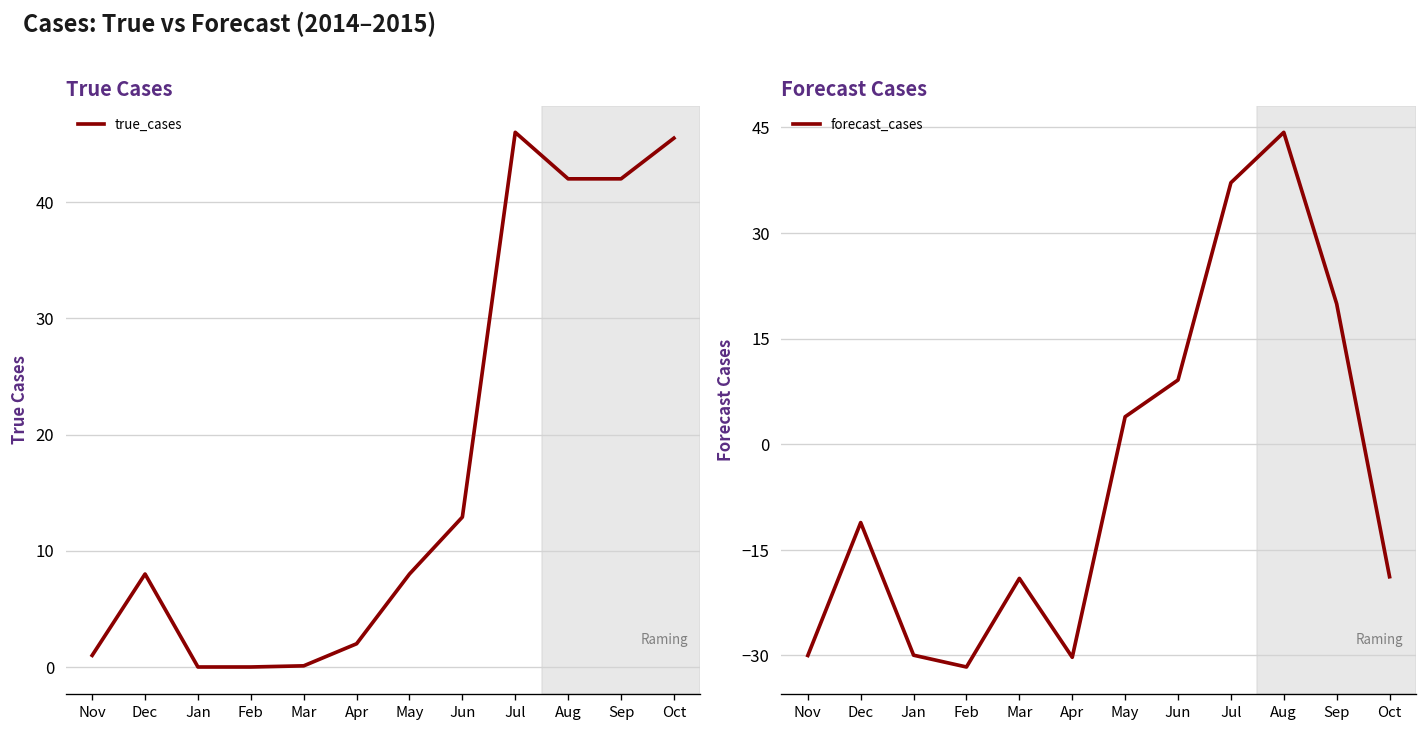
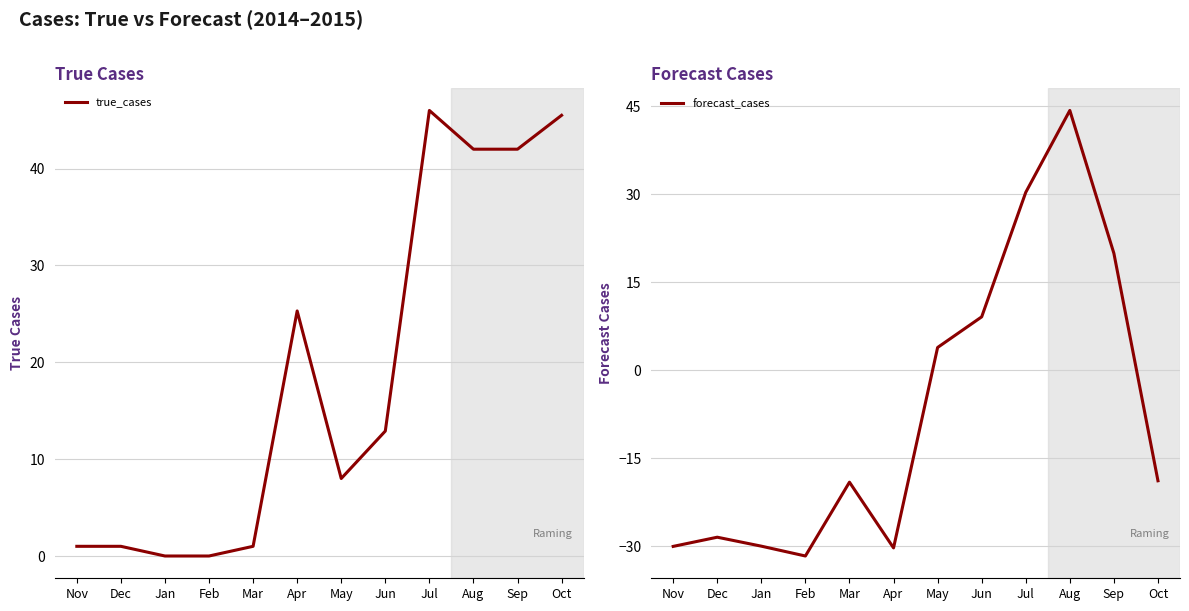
  {
    "True Cases": {
      "Nov": 1,
-     "Dec": 8,
+     "Dec": 1,
      "Jan": 0,
      "Feb": 0,
-     "Mar": 0,
-     "Apr": 2,
+     "Mar": 1,
+     "Apr": 25,
      "May": 8,
      "Jun": 13,
      "Jul": 46,
      "Aug": 42,
      "Sep": 42,
      "Oct": 46
    },
    "Forecast Cases": {
      "Nov": -30,
-     "Dec": -11,
+     "Dec": -28,
      "Jan": -30,
      "Feb": -32,
      "Mar": -19,
      "Apr": -30,
      "May": 4,
      "Jun": 9,
-     "Jul": 37,
+     "Jul": 30,
      "Aug": 44,
      "Sep": 20,
      "Oct": -19
    }
  }
